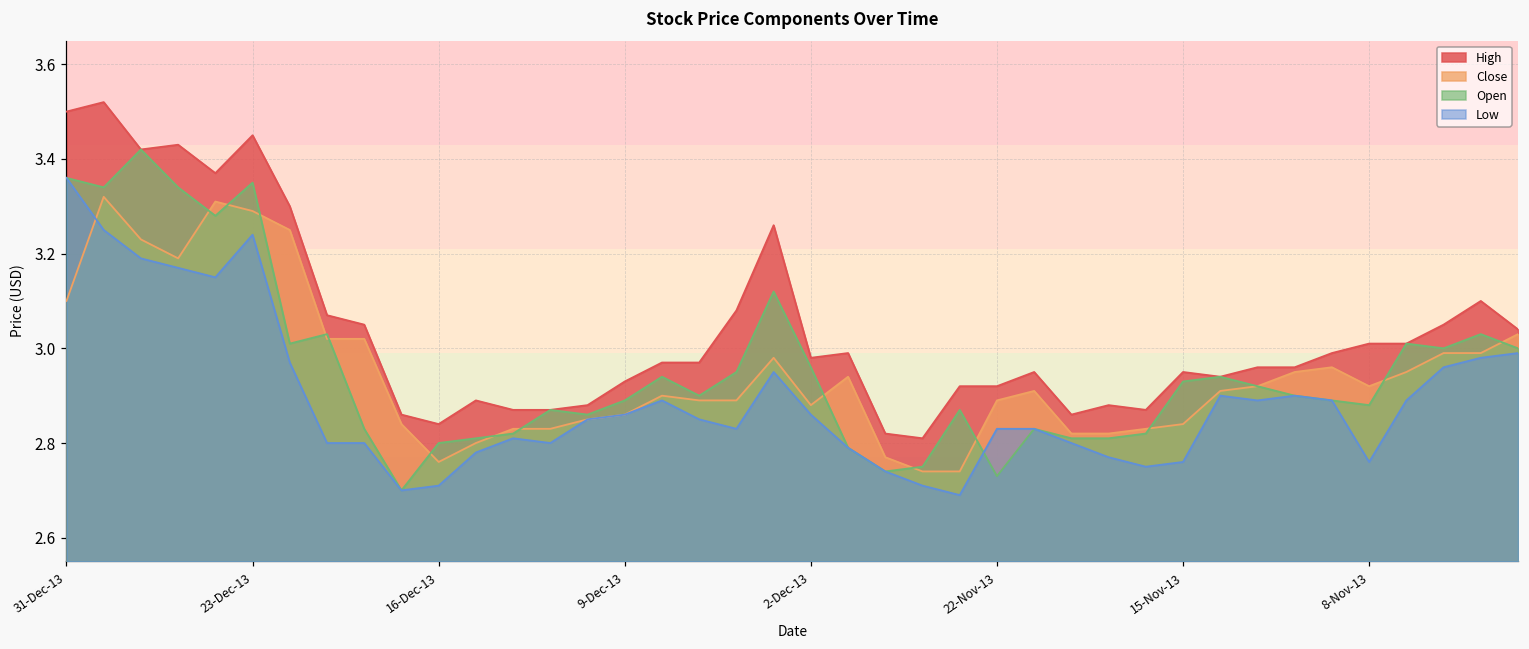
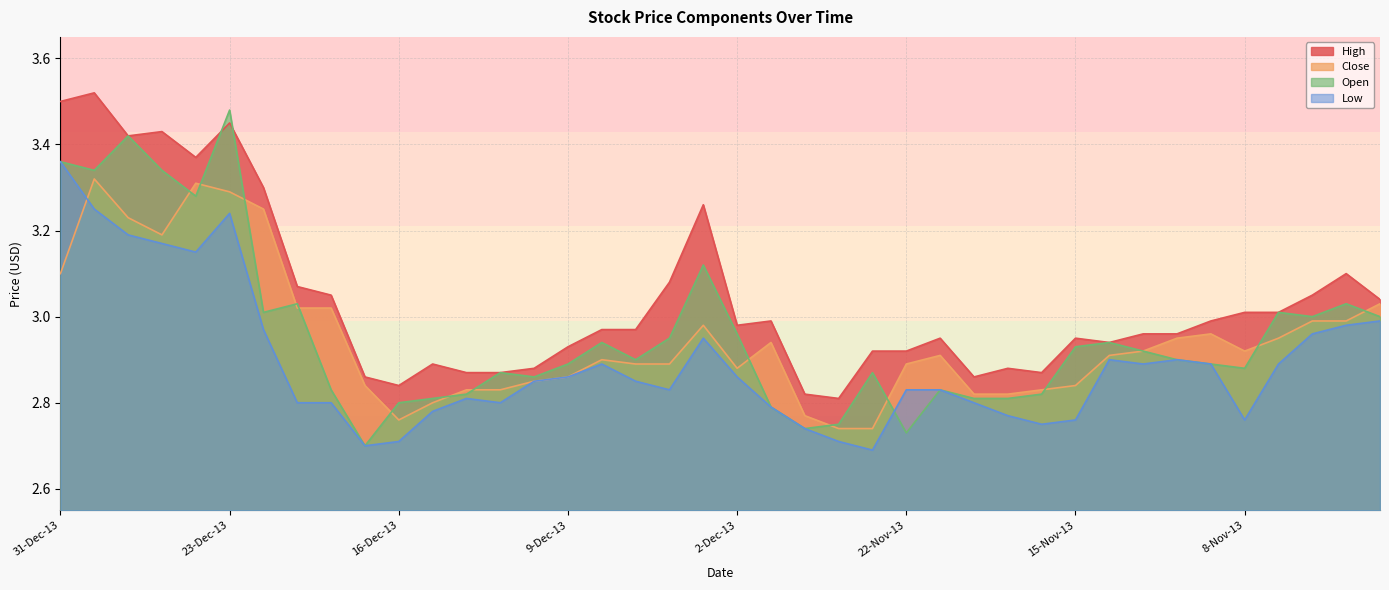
  {
    "High": {
      "31-Dec-13": 3.50,
      "23-Dec-13": 3.45,
      "16-Dec-13": 2.84,
      "9-Dec-13": 2.93,
      "2-Dec-13": 2.98,
      "22-Nov-13": 2.92,
      "15-Nov-13": 2.95,
      "8-Nov-13": 3.01
    },
    "Close": {
      "31-Dec-13": 3.10,
      "23-Dec-13": 3.29,
      "16-Dec-13": 2.76,
      "2-Dec-13": 2.88,
      "22-Nov-13": 2.89,
      "15-Nov-13": 2.84,
      "8-Nov-13": 2.92
    },
    "Open": {
-     "23-Dec-13": 3.35,
+     "23-Dec-13": 3.48,
      "16-Dec-13": 2.80,
      "9-Dec-13": 2.89,
      "2-Dec-13": 2.96,
      "22-Nov-13": 2.73,
      "15-Nov-13": 2.93,
      "8-Nov-13": 2.88
    },
    "Low": {
      "23-Dec-13": 3.24,
      "16-Dec-13": 2.71,
      "2-Dec-13": 2.86,
      "22-Nov-13": 2.83,
      "15-Nov-13": 2.76,
      "8-Nov-13": 2.76
    }
  }
